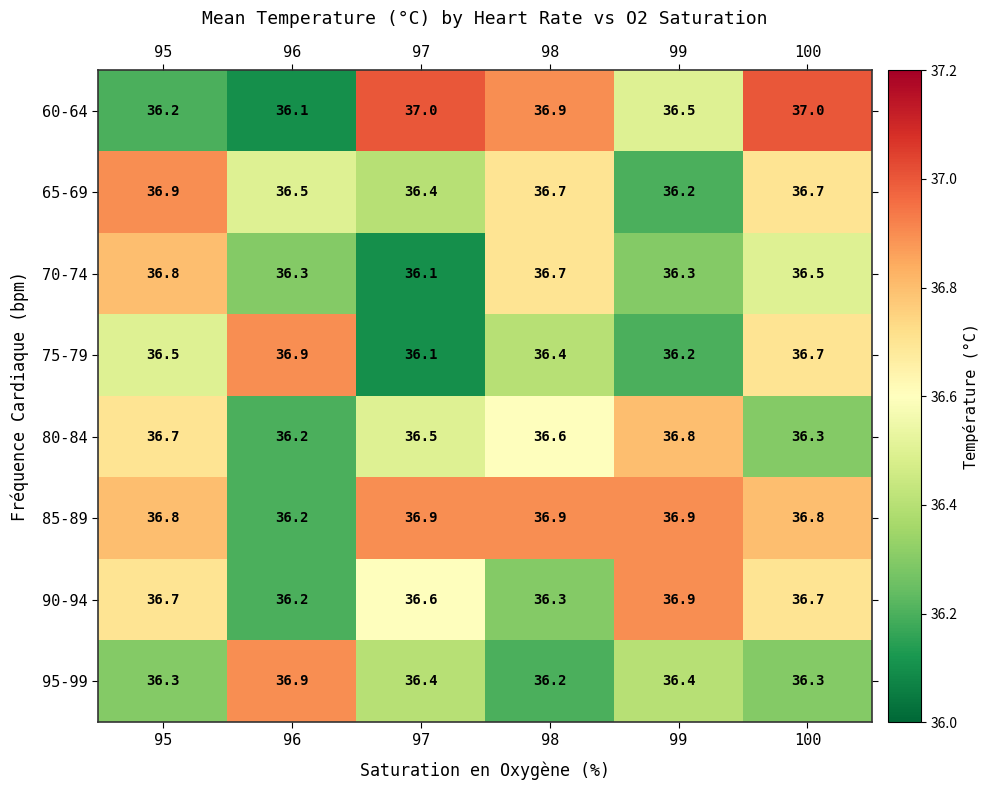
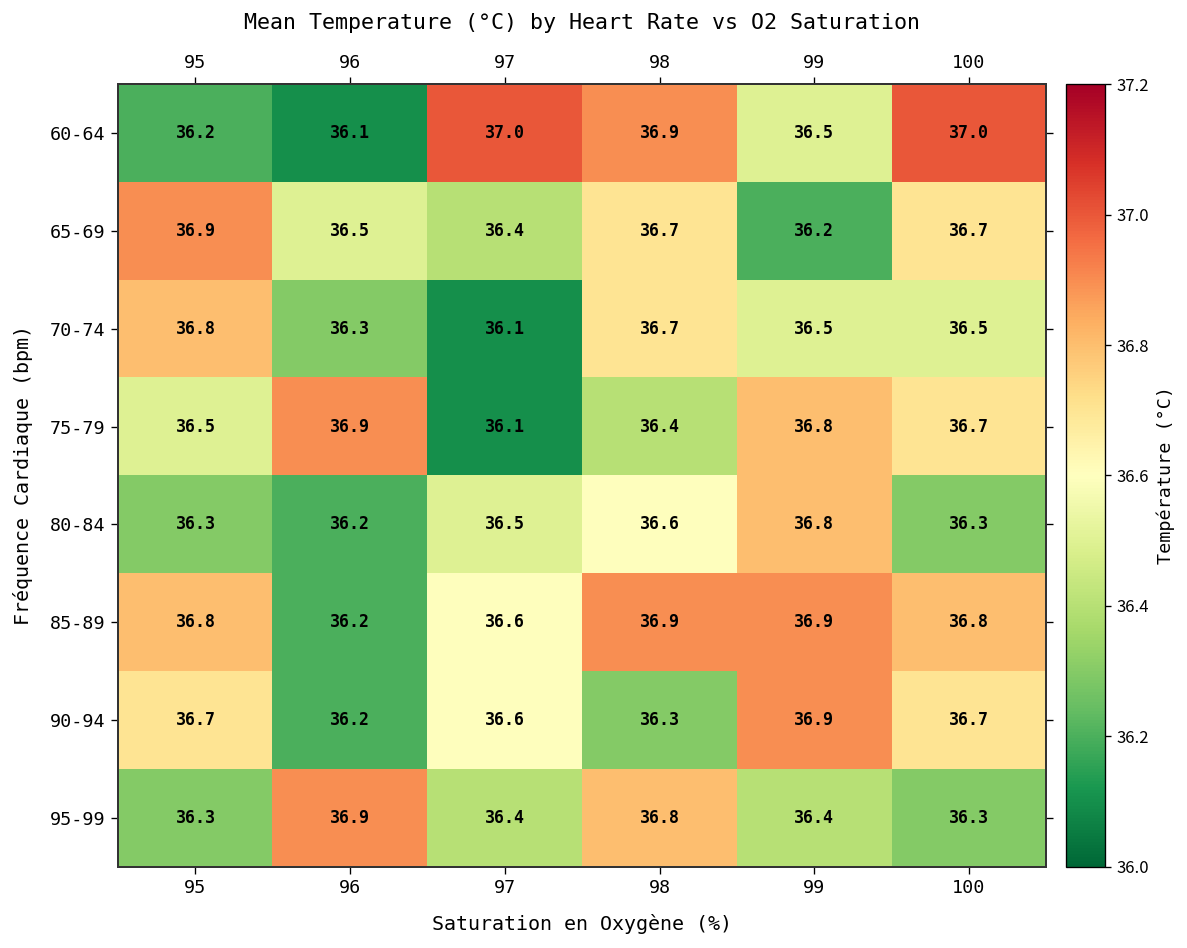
  {
    "60-64": {
      "95": 36.2,
      "96": 36.1,
      "97": 37.0,
      "98": 36.9,
      "99": 36.5,
      "100": 37.0
    },
    "65-69": {
      "95": 36.9,
      "96": 36.5,
      "97": 36.4,
      "98": 36.7,
      "99": 36.2,
      "100": 36.7
    },
    "70-74": {
      "95": 36.8,
      "96": 36.3,
      "97": 36.1,
      "98": 36.7,
-     "99": 36.3,
+     "99": 36.5,
      "100": 36.5
    },
    "75-79": {
      "95": 36.5,
      "96": 36.9,
      "97": 36.1,
      "98": 36.4,
-     "99": 36.2,
+     "99": 36.8,
      "100": 36.7
    },
    "80-84": {
-     "95": 36.7,
+     "95": 36.3,
      "96": 36.2,
      "97": 36.5,
      "98": 36.6,
      "99": 36.8,
      "100": 36.3
    },
    "85-89": {
      "95": 36.8,
      "96": 36.2,
-     "97": 36.9,
+     "97": 36.6,
      "98": 36.9,
      "99": 36.9,
      "100": 36.8
    },
    "90-94": {
      "95": 36.7,
      "96": 36.2,
      "97": 36.6,
      "98": 36.3,
      "99": 36.9,
      "100": 36.7
    },
    "95-99": {
      "95": 36.3,
      "96": 36.9,
      "97": 36.4,
-     "98": 36.2,
+     "98": 36.8,
      "99": 36.4,
      "100": 36.3
    }
  }
